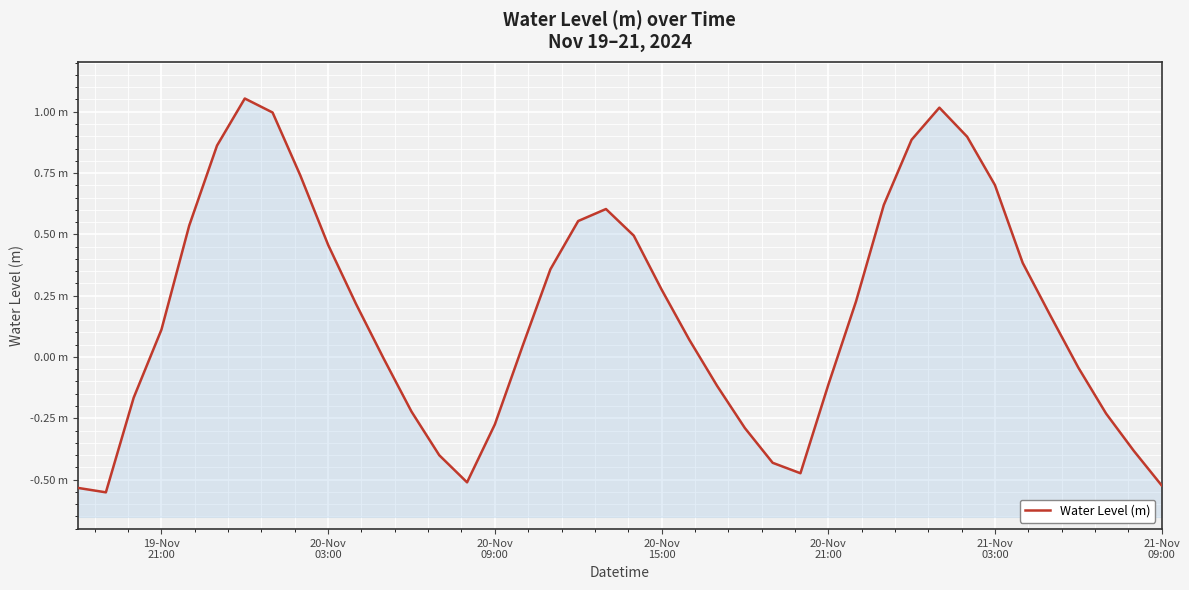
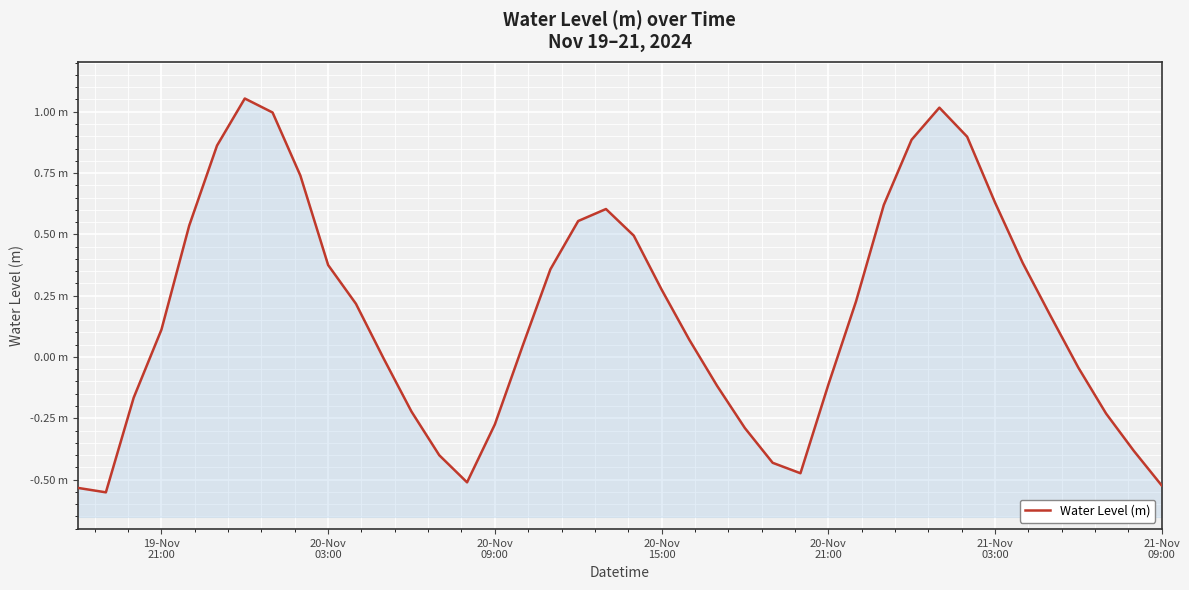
  {
    "19-Nov 21:00": "0.11 m",
-   "20-Nov 03:00": "0.46 m",
+   "20-Nov 03:00": "0.37 m",
    "20-Nov 09:00": "-0.28 m",
    "20-Nov 15:00": "0.28 m",
    "20-Nov 21:00": "-0.11 m",
-   "21-Nov 03:00": "0.70 m",
+   "21-Nov 03:00": "0.63 m",
    "21-Nov 09:00": "-0.52 m"
  }
